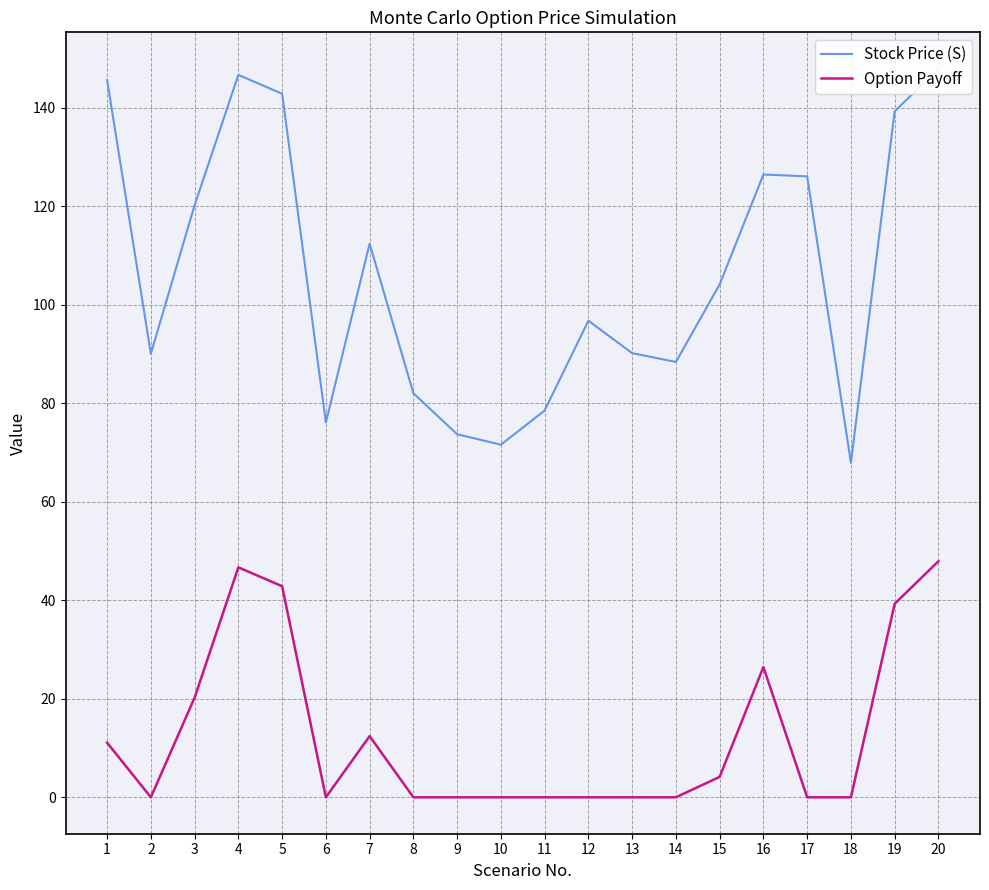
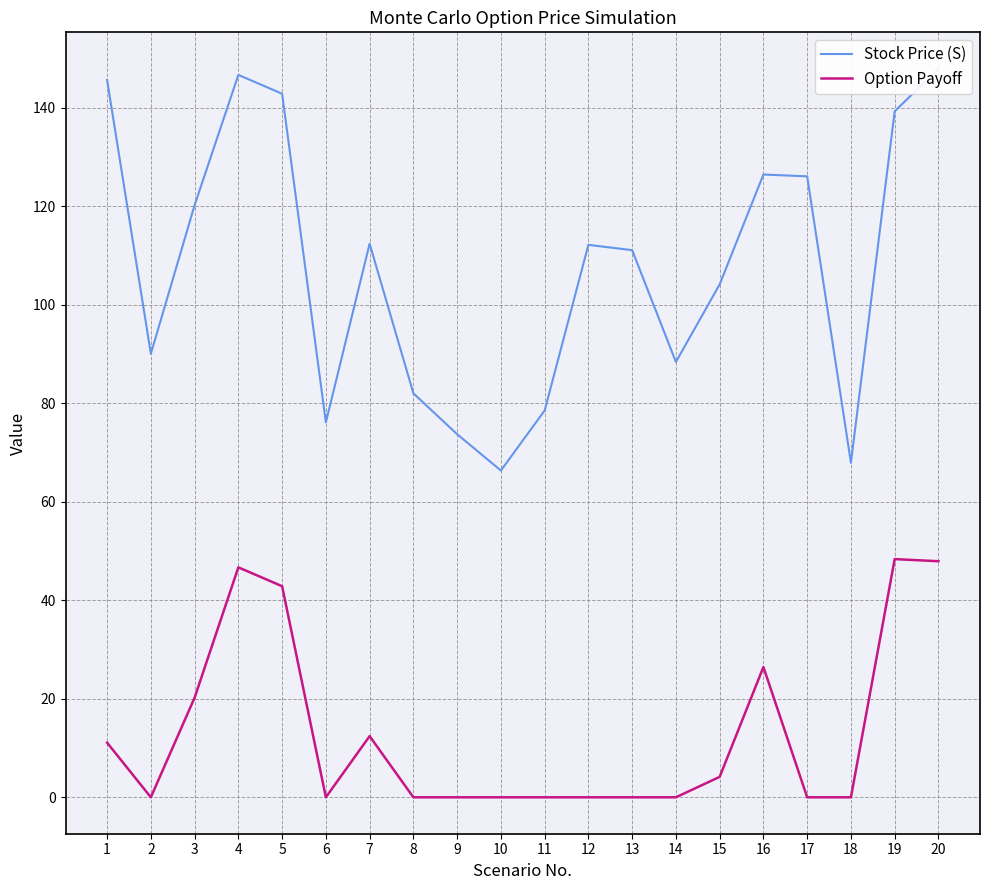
  {
    "Stock Price (S)": {
      "1": 146,
      "2": 90,
      "3": 120,
      "4": 147,
      "5": 143,
      "6": 76,
      "7": 112,
      "8": 82,
      "9": 74,
-     "10": 72,
+     "10": 66,
      "11": 79,
-     "12": 97,
-     "13": 90,
+     "12": 112,
+     "13": 111,
      "14": 88,
      "15": 104,
      "16": 126,
      "17": 126,
      "18": 68,
      "19": 139
    },
    "Option Payoff": {
      "1": 11,
      "2": 0,
      "3": 20,
      "4": 47,
      "5": 43,
      "6": 0,
      "7": 12,
      "8": 0,
      "9": 0,
      "10": 0,
      "11": 0,
      "12": 0,
      "13": 0,
      "14": 0,
      "15": 4,
      "16": 26,
      "17": 0,
      "18": 0,
-     "19": 39,
+     "19": 48,
      "20": 48
    }
  }
